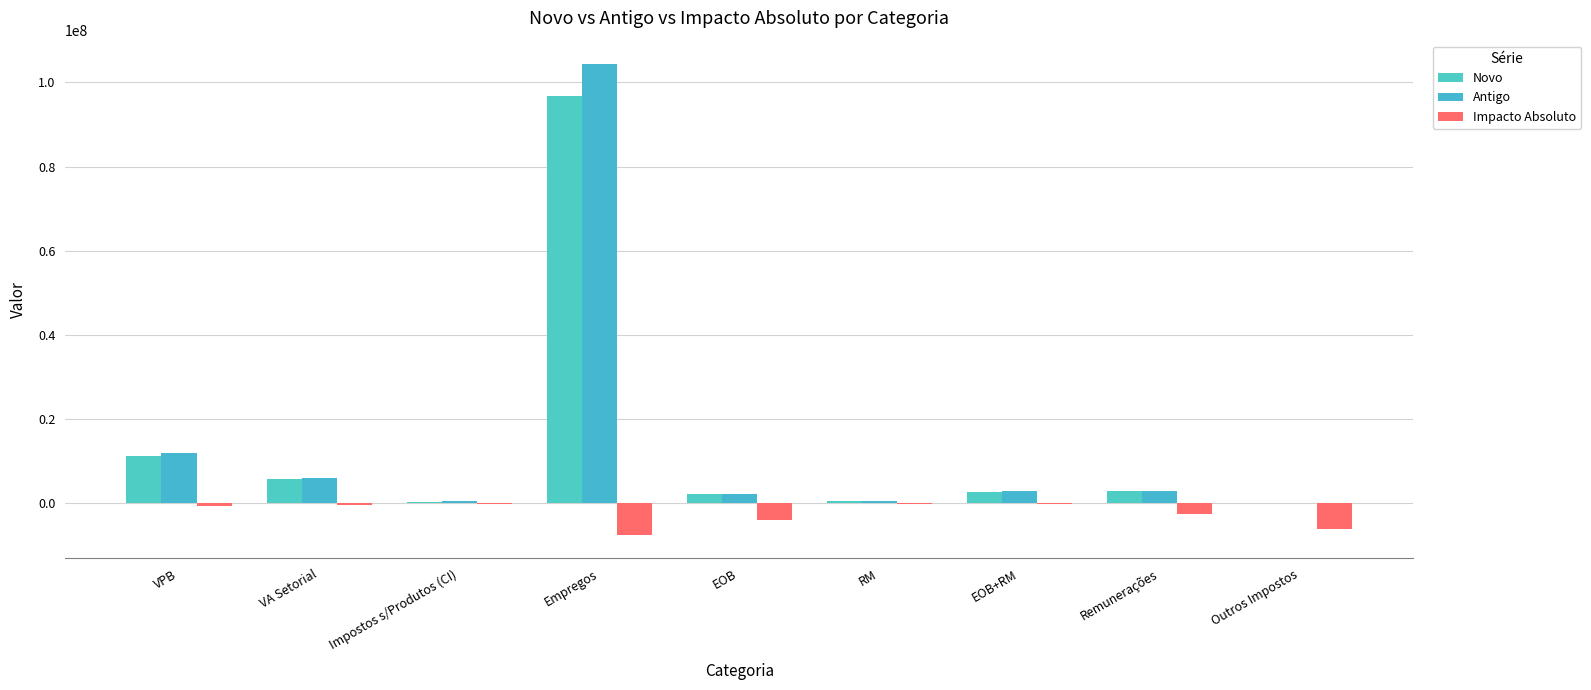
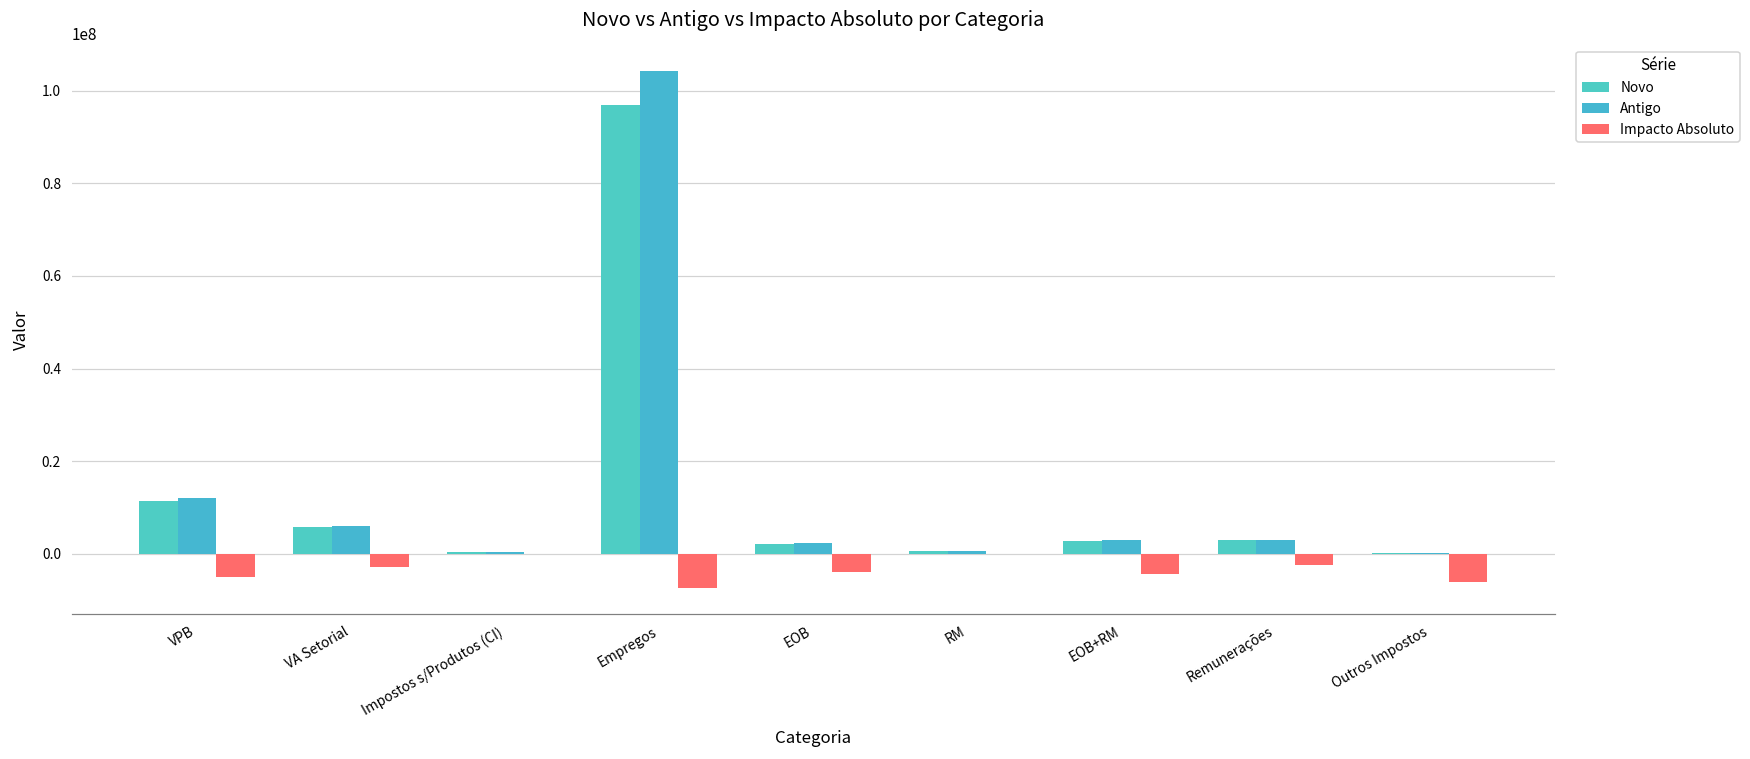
  {
    "Impacto Absoluto": {
-     "VPB": -1000000,
-     "VA Setorial": 0,
+     "VPB": -5000000,
+     "VA Setorial": -3000000,
      "Empregos": -7000000,
      "EOB": -4000000,
-     "EOB+RM": 0,
+     "EOB+RM": -4000000,
      "Remunerações": -2000000,
      "Outros Impostos": -6000000
    }
  }
